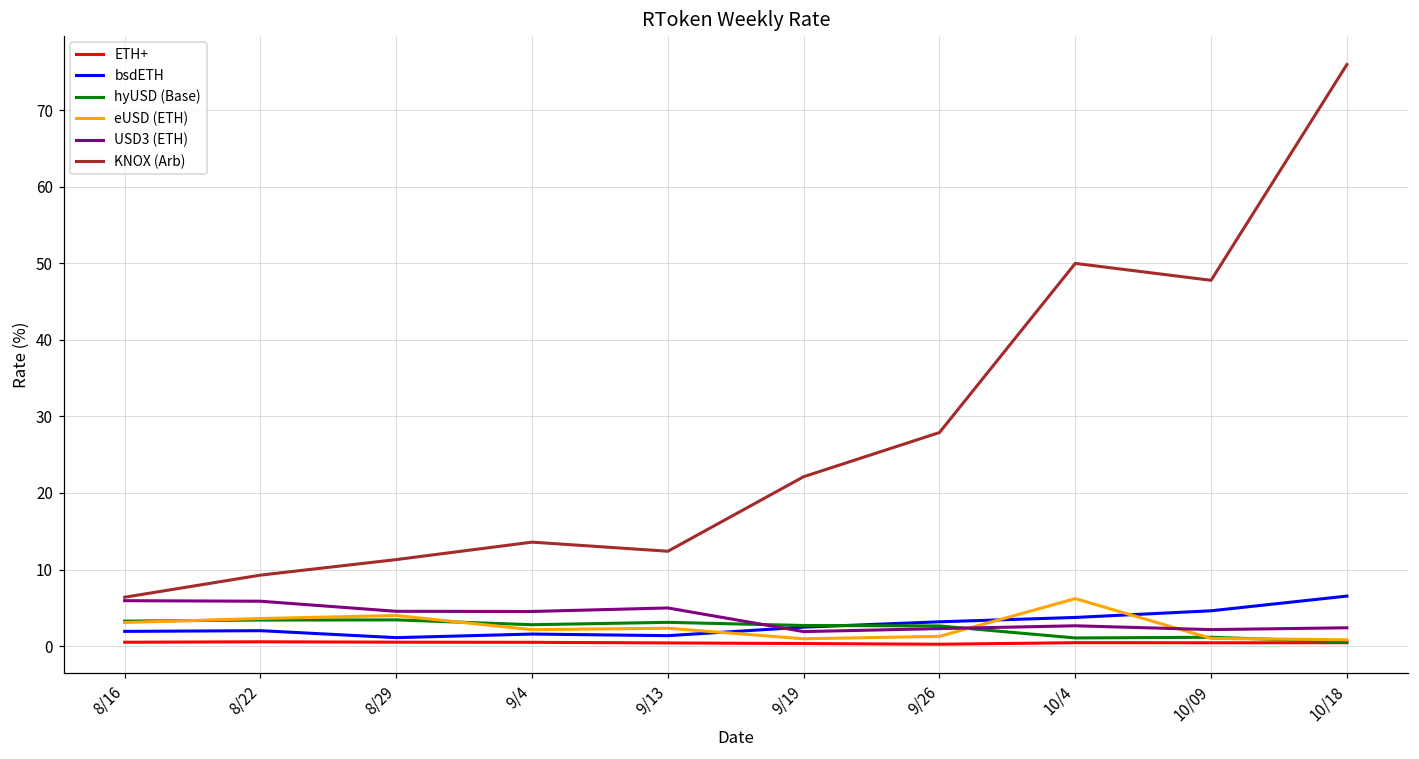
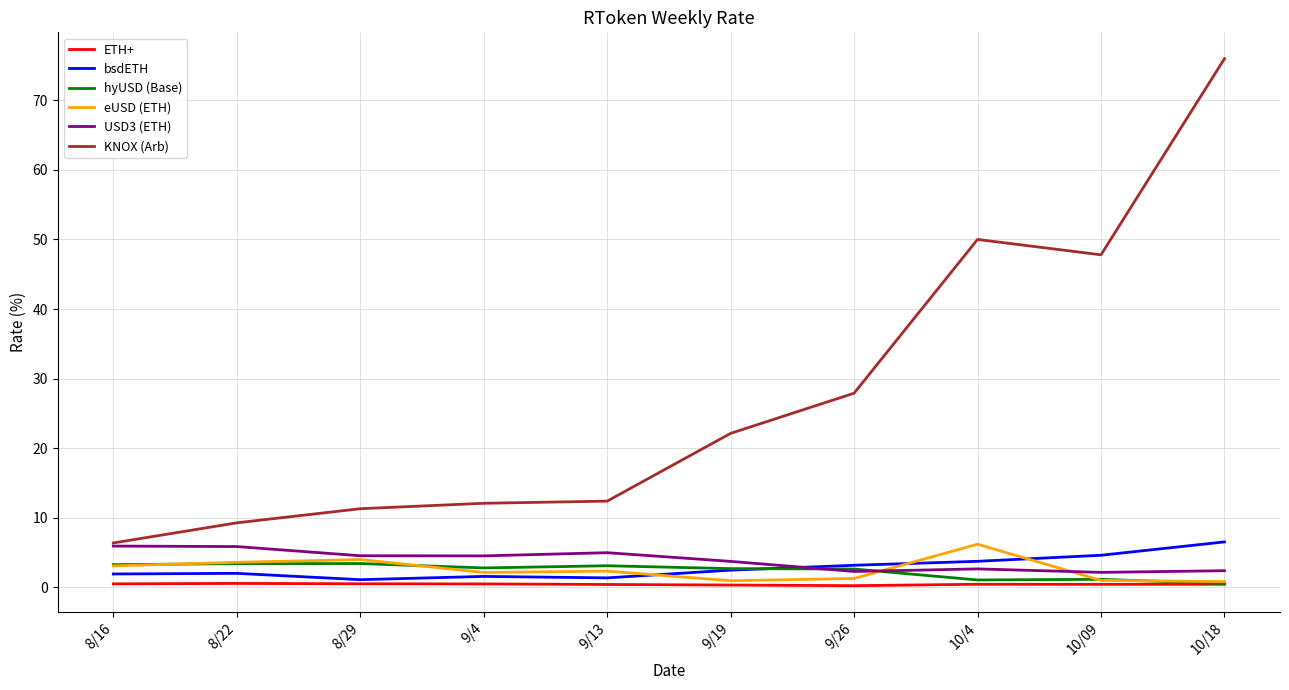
  {
    "ETH+": {
      "8/16": 1,
      "8/22": 1,
      "8/29": 1,
      "9/4": 0,
      "9/13": 0,
      "9/19": 0,
      "9/26": 0,
      "10/4": 0,
      "10/09": 0
    },
    "bsdETH": {
      "8/16": 2,
      "8/22": 2,
      "8/29": 1,
      "9/4": 2,
      "9/13": 1,
      "9/26": 3,
      "10/4": 4,
      "10/09": 5,
      "10/18": 7
    },
    "hyUSD (Base)": {
      "8/29": 3,
      "9/4": 3,
      "9/13": 3,
      "10/4": 1
    },
    "eUSD (ETH)": {
      "8/29": 4,
      "9/4": 2,
      "9/13": 2,
      "9/19": 1,
      "9/26": 1,
      "10/4": 6
    },
    "USD3 (ETH)": {
      "8/16": 6,
      "8/22": 6,
      "8/29": 5,
      "9/4": 5,
      "9/13": 5,
-     "9/19": 2,
+     "9/19": 4,
      "10/4": 3,
      "10/09": 2,
      "10/18": 2
    },
    "KNOX (Arb)": {
      "8/16": 6,
      "8/22": 9,
      "8/29": 11,
-     "9/4": 14,
+     "9/4": 12,
      "9/13": 12,
      "9/19": 22,
      "9/26": 28,
      "10/4": 50,
      "10/09": 48,
      "10/18": 76
    }
  }
